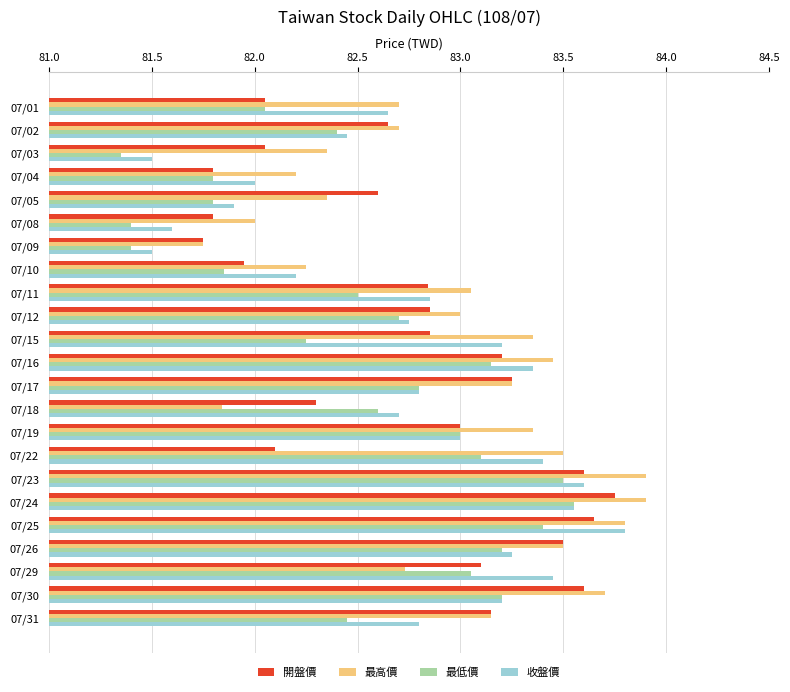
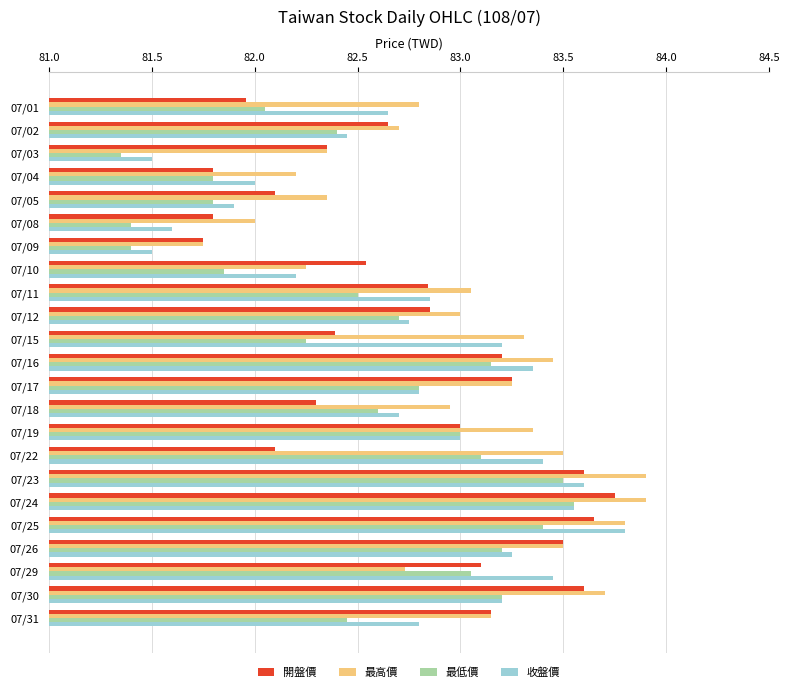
  {
    "開盤價": {
-     "07/01": 82.05,
+     "07/01": 81.96,
      "07/02": 82.65,
-     "07/03": 82.05,
+     "07/03": 82.35,
      "07/04": 81.80,
-     "07/05": 82.6,
+     "07/05": 82.1,
      "07/08": 81.80,
      "07/09": 81.75,
-     "07/10": 81.95,
+     "07/10": 82.54,
      "07/11": 82.84,
      "07/12": 82.85,
-     "07/15": 82.85,
+     "07/15": 82.39,
      "07/16": 83.20,
      "07/17": 83.25,
      "07/18": 82.30,
      "07/19": 83.00,
      "07/22": 82.10,
      "07/23": 83.60,
      "07/24": 83.75,
      "07/25": 83.65,
      "07/26": 83.50,
      "07/29": 83.10,
      "07/30": 83.60,
      "07/31": 83.15
    },
    "最高價": {
-     "07/01": 82.7,
+     "07/01": 82.8,
      "07/02": 82.70,
      "07/03": 82.35,
      "07/04": 82.20,
      "07/05": 82.35,
      "07/08": 82.00,
      "07/09": 81.75,
      "07/10": 82.25,
      "07/11": 83.05,
      "07/12": 83.00,
-     "07/15": 83.35,
+     "07/15": 83.31,
      "07/16": 83.45,
      "07/17": 83.25,
-     "07/18": 81.84,
+     "07/18": 82.95,
      "07/19": 83.35,
      "07/22": 83.50,
      "07/23": 83.90,
      "07/24": 83.90,
      "07/25": 83.80,
      "07/26": 83.50,
      "07/29": 82.73,
      "07/30": 83.70,
      "07/31": 83.15
    }
  }
